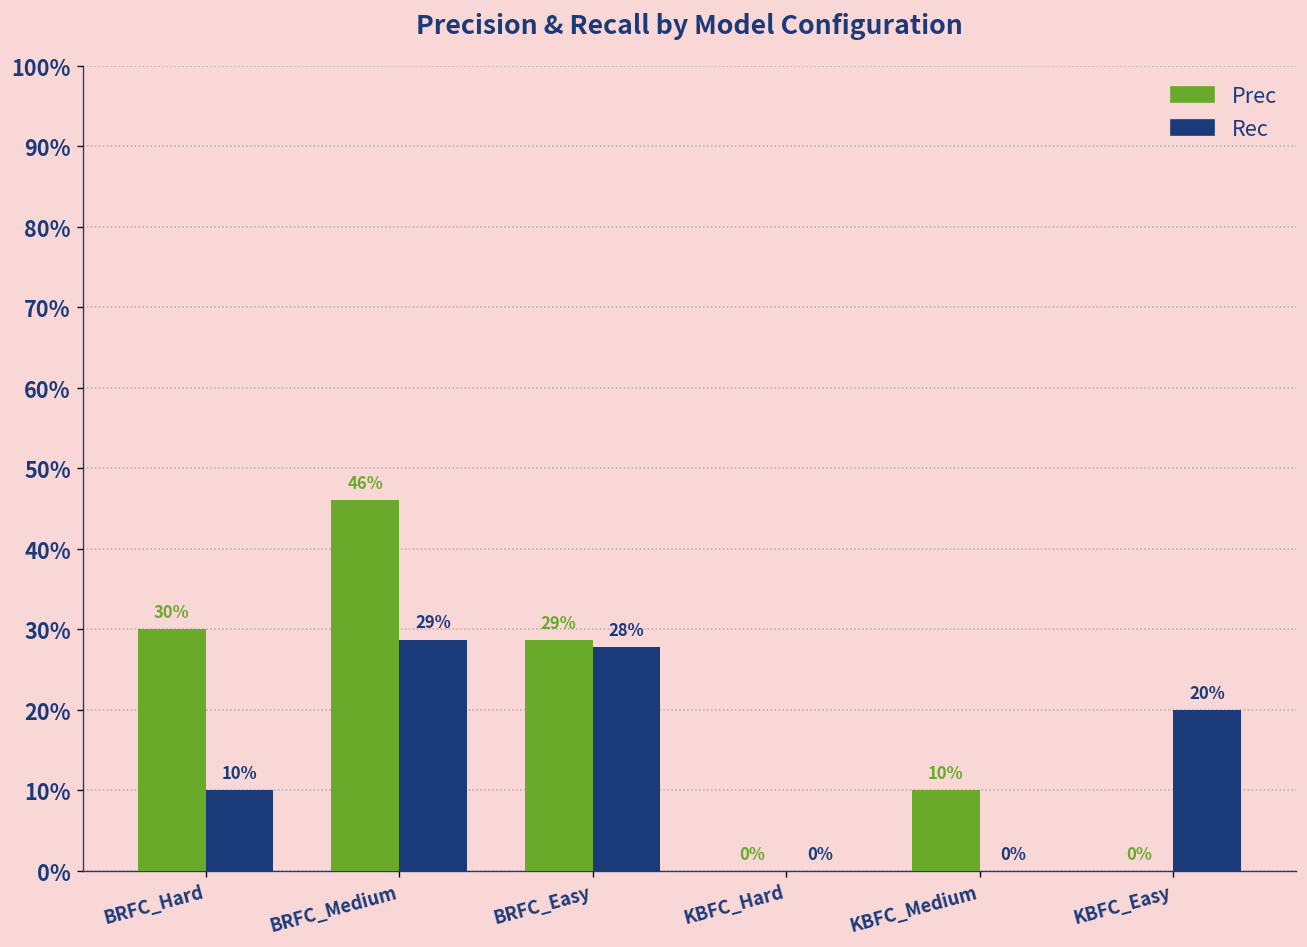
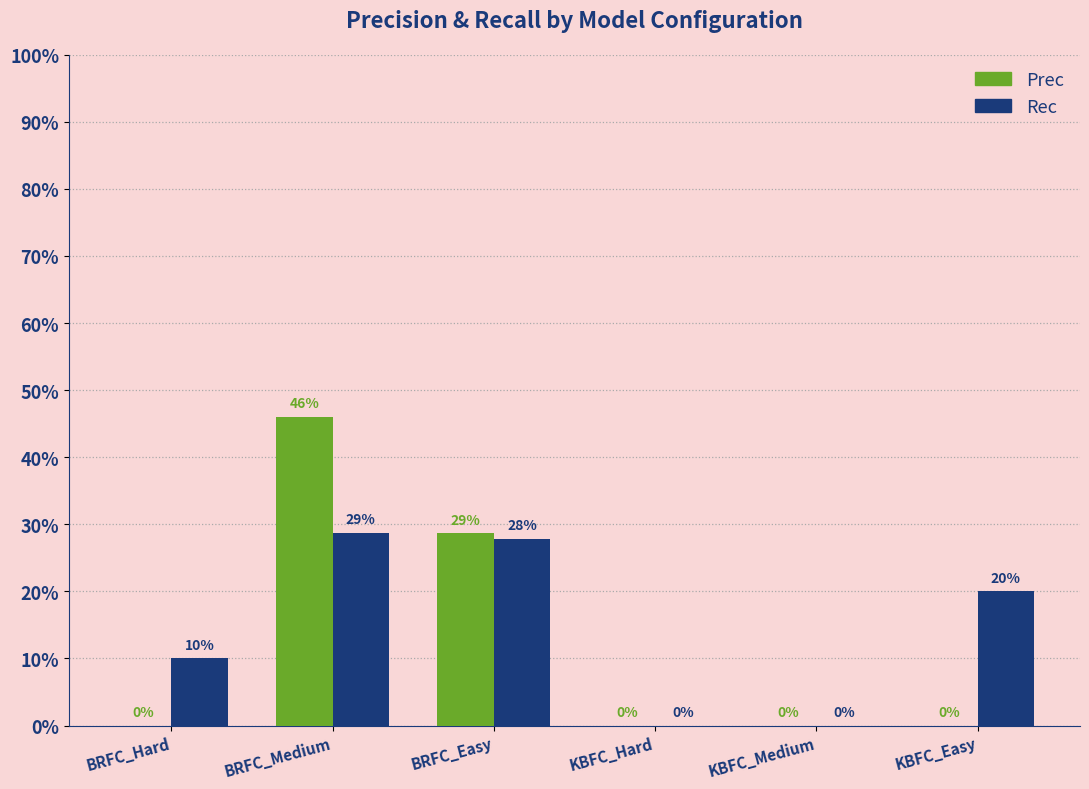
  {
    "Prec": {
-     "BRFC_Hard": "30%",
+     "BRFC_Hard": "0%",
      "BRFC_Medium": "46%",
      "BRFC_Easy": "29%",
      "KBFC_Hard": "0%",
-     "KBFC_Medium": "10%",
+     "KBFC_Medium": "0%",
      "KBFC_Easy": "0%"
    },
    "Rec": {
      "BRFC_Hard": "10%",
      "BRFC_Medium": "29%",
      "BRFC_Easy": "28%",
      "KBFC_Hard": "0%",
      "KBFC_Medium": "0%",
      "KBFC_Easy": "20%"
    }
  }
